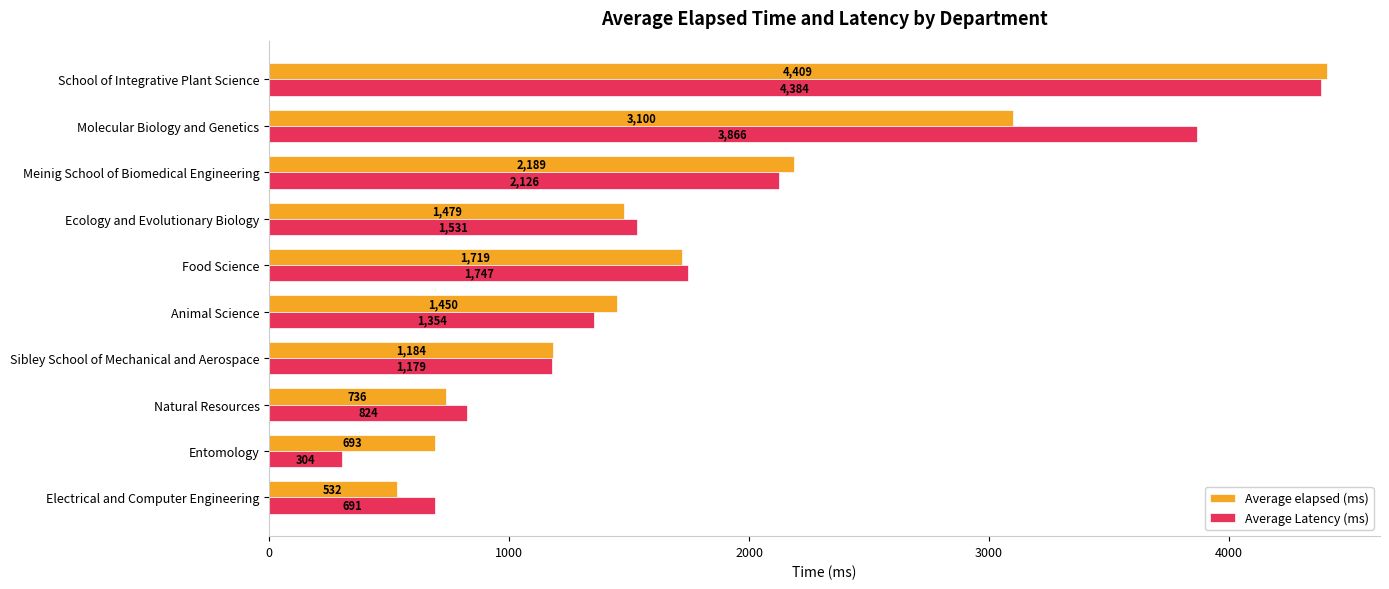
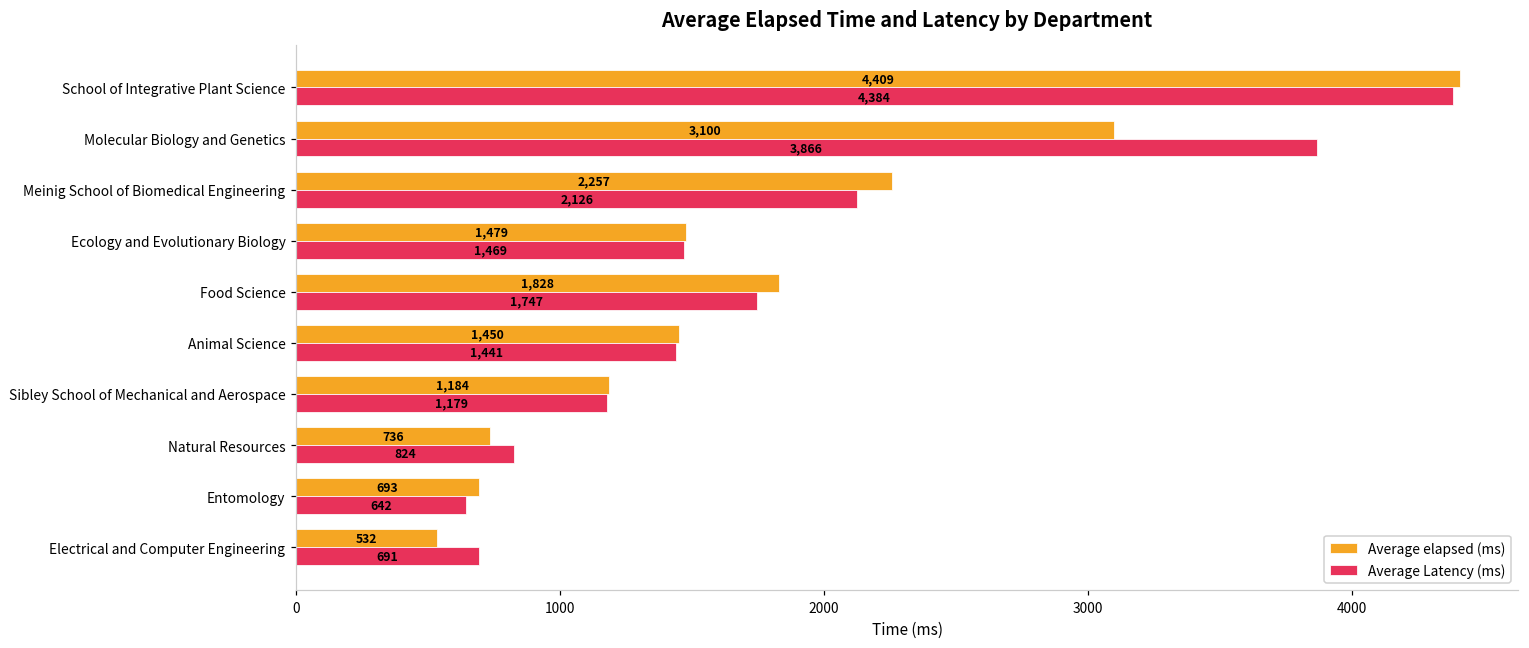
  {
    "Average elapsed (ms)": {
      "School of Integrative Plant Science": "4,409",
      "Molecular Biology and Genetics": "3,100",
-     "Meinig School of Biomedical Engineering": "2,189",
+     "Meinig School of Biomedical Engineering": "2,257",
      "Ecology and Evolutionary Biology": "1,479",
-     "Food Science": "1,719",
+     "Food Science": "1,828",
      "Animal Science": "1,450",
      "Sibley School of Mechanical and Aerospace": "1,184",
      "Natural Resources": "736",
      "Entomology": "693",
      "Electrical and Computer Engineering": "532"
    },
    "Average Latency (ms)": {
      "School of Integrative Plant Science": "4,384",
      "Molecular Biology and Genetics": "3,866",
      "Meinig School of Biomedical Engineering": "2,126",
-     "Ecology and Evolutionary Biology": "1,531",
+     "Ecology and Evolutionary Biology": "1,469",
      "Food Science": "1,747",
-     "Animal Science": "1,354",
+     "Animal Science": "1,441",
      "Sibley School of Mechanical and Aerospace": "1,179",
      "Natural Resources": "824",
-     "Entomology": "304",
+     "Entomology": "642",
      "Electrical and Computer Engineering": "691"
    }
  }
